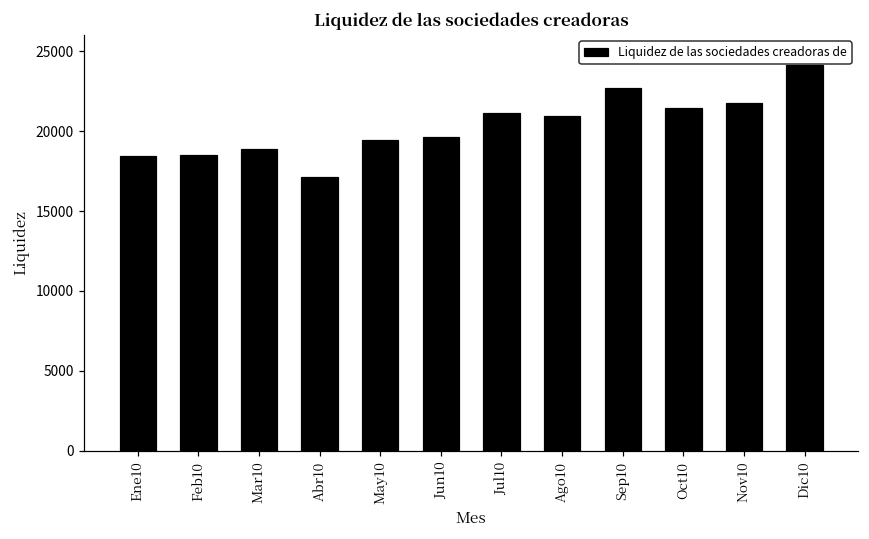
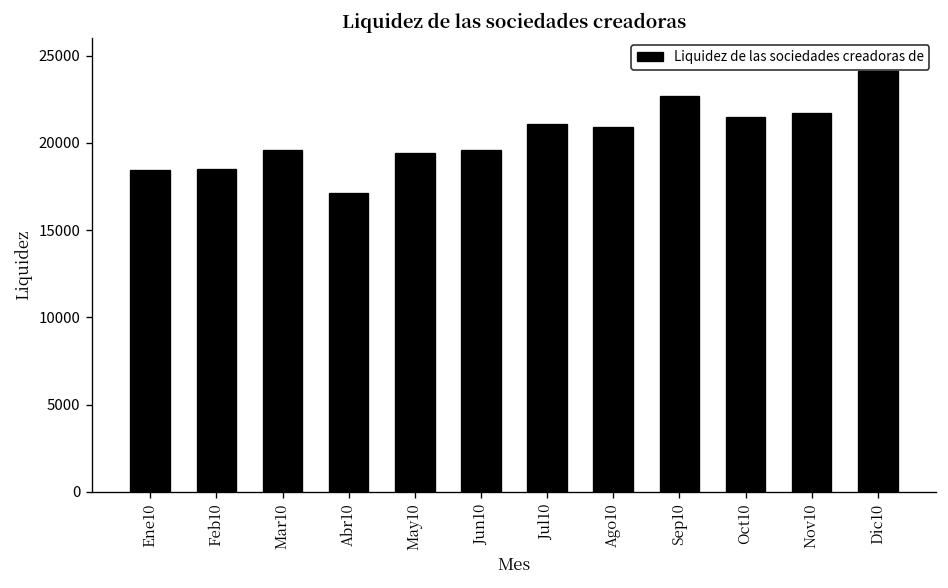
  {
    "Ene10": 18500,
    "Feb10": 18500,
-   "Mar10": 18900,
+   "Mar10": 19600,
    "Abr10": 17100,
    "May10": 19400,
    "Jun10": 19600,
    "Jul10": 21100,
    "Ago10": 20900,
    "Sep10": 22700,
    "Oct10": 21500,
    "Nov10": 21700,
    "Dic10": 24100
  }
